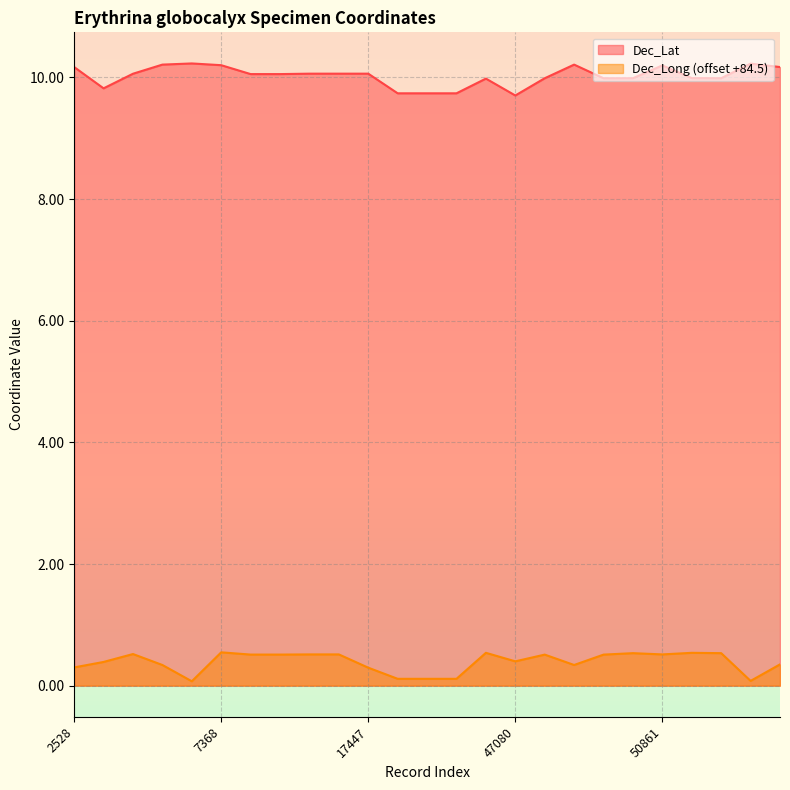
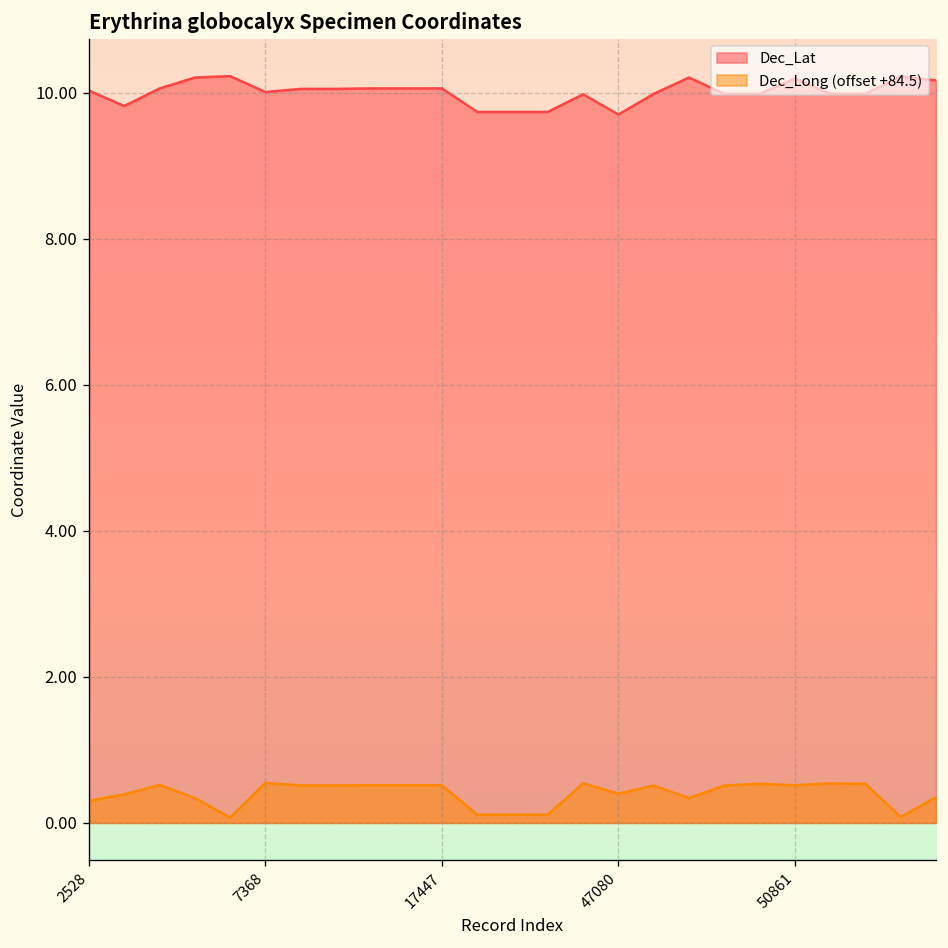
  {
    "Dec_Lat": {
-     "2528": 10.2,
-     "7368": 10.2,
+     "2528": 10.0,
+     "7368": 10.0,
      "17447": 10.1,
      "47080": 9.7
    },
    "Dec_Long (offset +84.5)": {
      "2528": 0.3,
      "7368": 0.5,
-     "17447": 0.3,
+     "17447": 0.5,
      "47080": 0.4,
      "50861": 0.5
    }
  }
